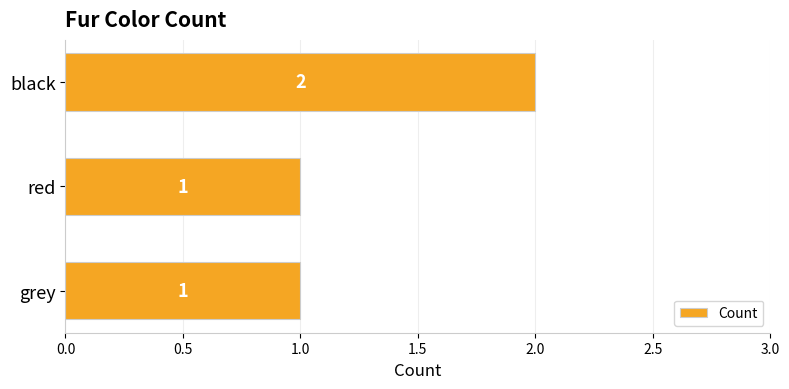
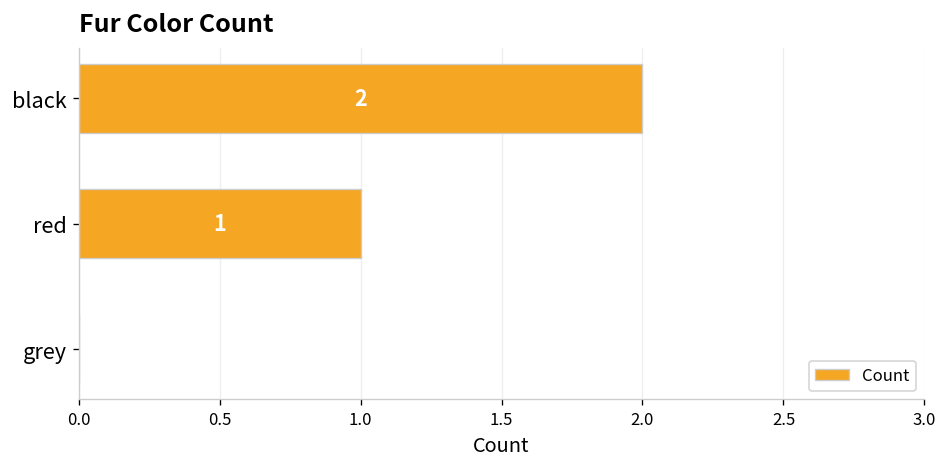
  {
-   "grey": 1
+   "grey": 0
  }
